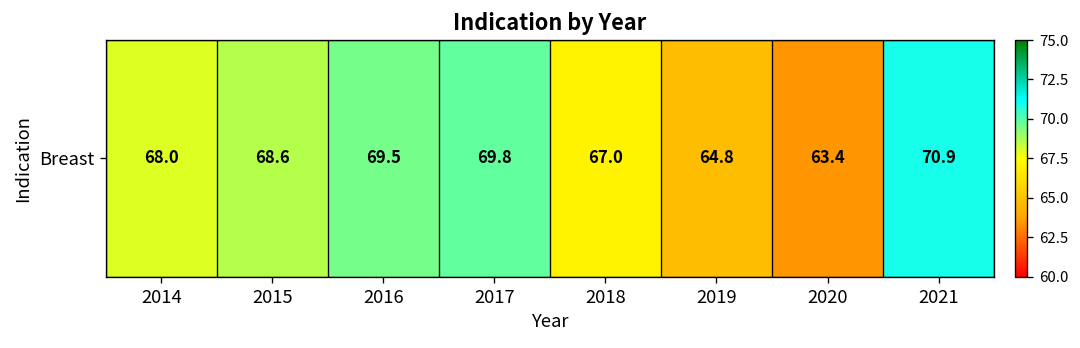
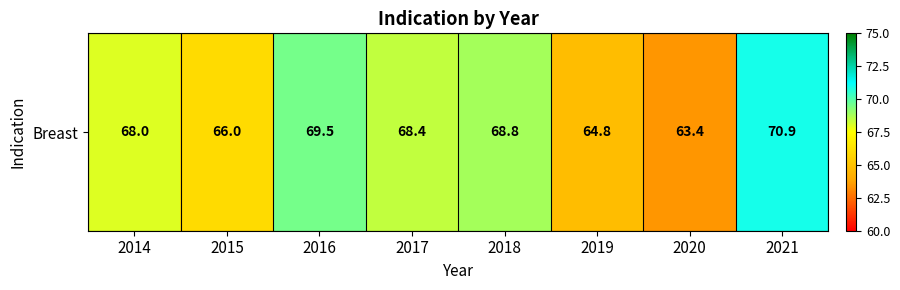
  {
    "Breast": {
      "2014": 68.0,
-     "2015": 68.6,
+     "2015": 66.0,
      "2016": 69.5,
-     "2017": 69.8,
-     "2018": 67.0,
+     "2017": 68.4,
+     "2018": 68.8,
      "2019": 64.8,
      "2020": 63.4,
      "2021": 70.9
    }
  }
